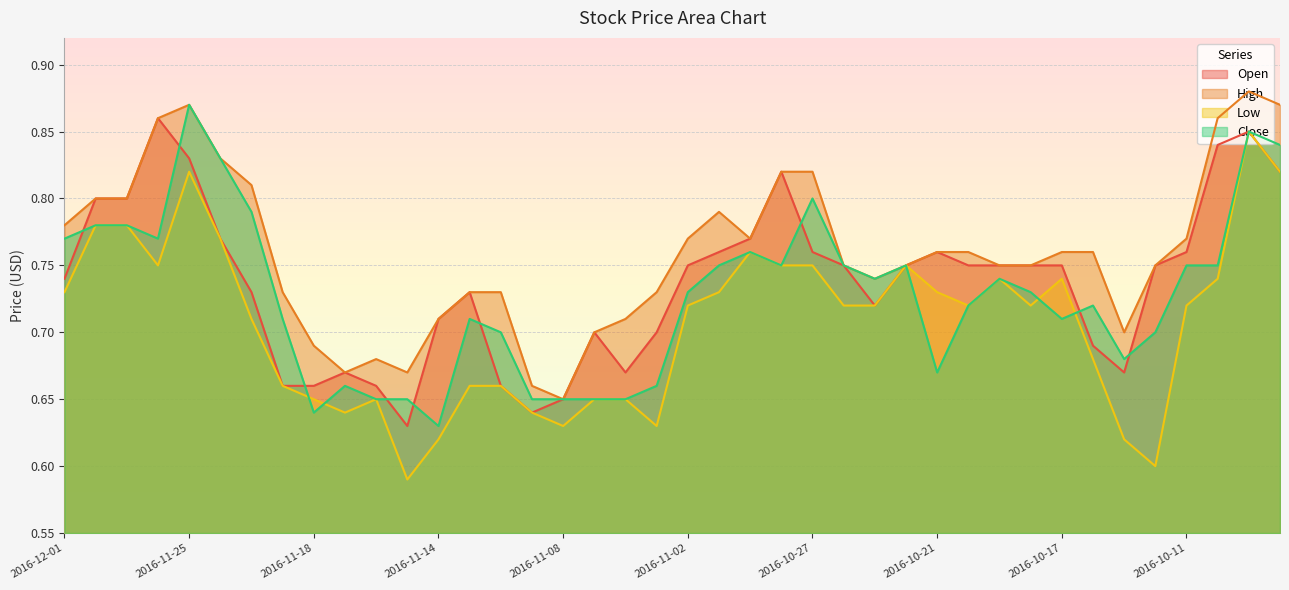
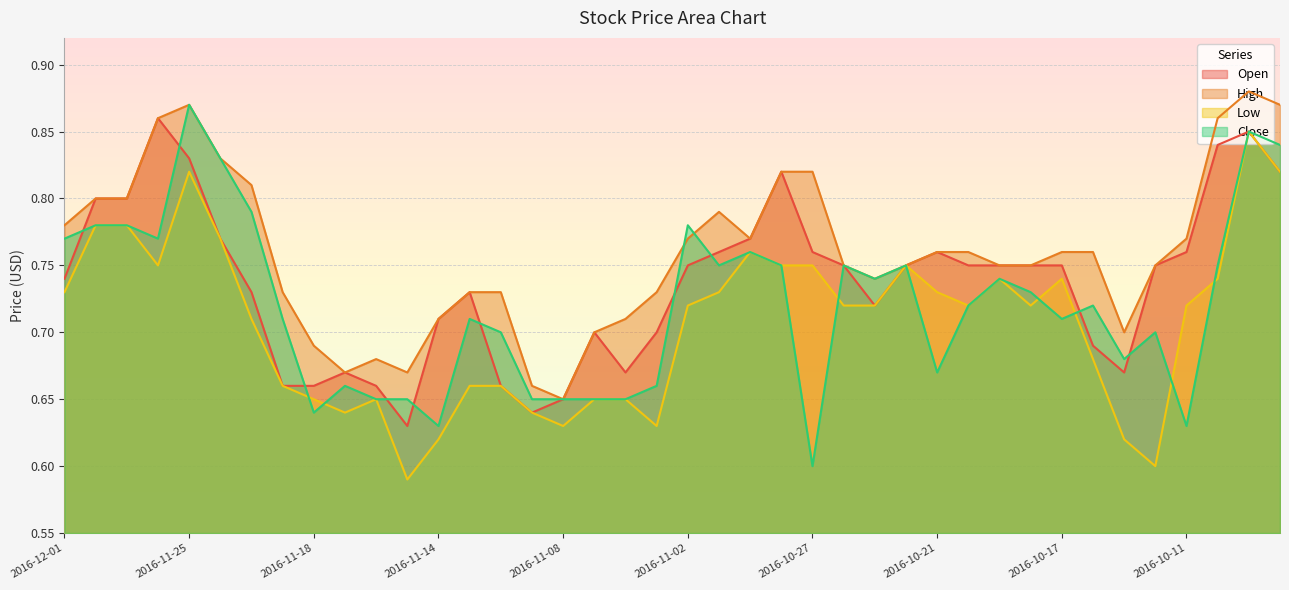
  {
    "Close": {
      "2016-12-01": 0.77,
      "2016-11-18": 0.64,
      "2016-11-14": 0.63,
-     "2016-11-02": 0.73,
-     "2016-10-27": 0.8,
+     "2016-11-02": 0.78,
+     "2016-10-27": 0.6,
      "2016-10-21": 0.67,
      "2016-10-17": 0.71,
-     "2016-10-11": 0.75
+     "2016-10-11": 0.63
    }
  }
